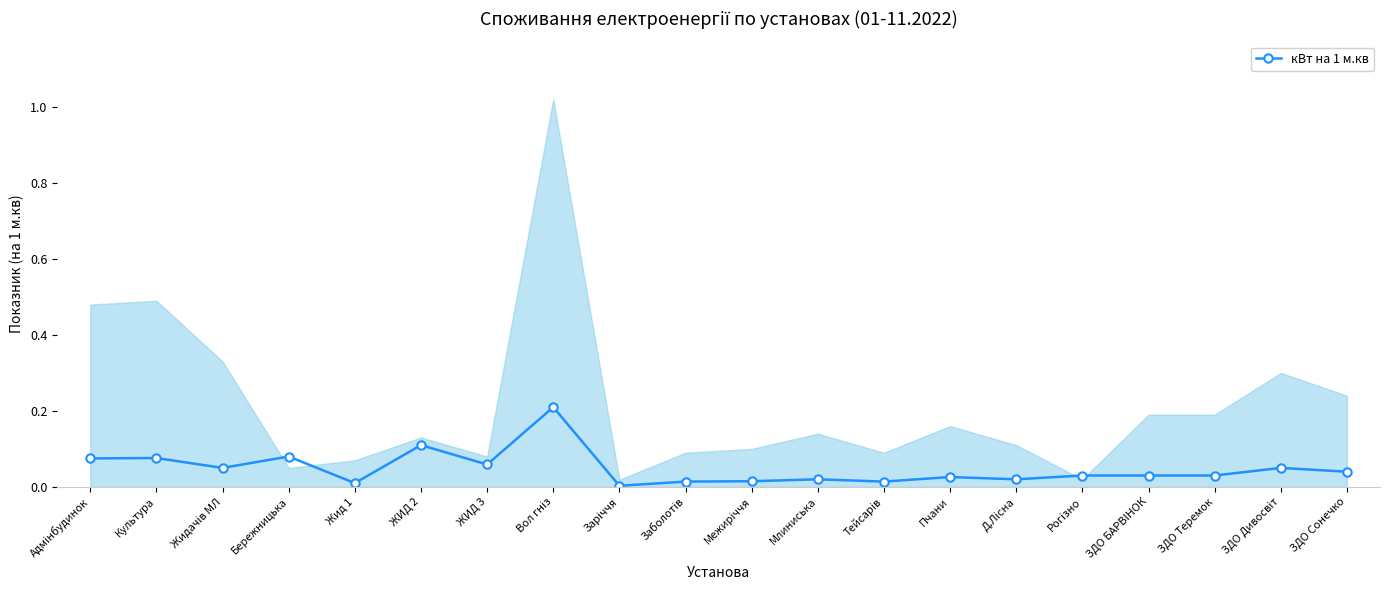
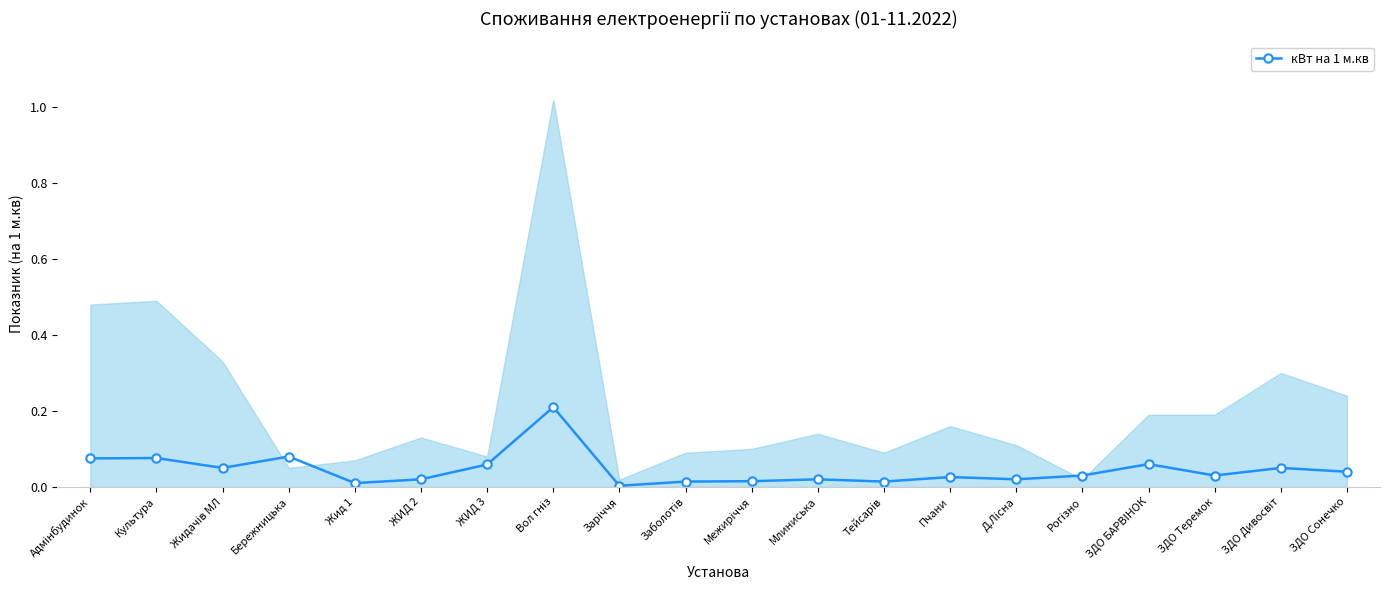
  {
    "кВт на 1 м.кв": {
      "Адмінбудинок": 0.08,
      "Культура": 0.08,
      "Жидачів МЛ": 0.05,
      "Бережницька": 0.08,
      "Жид 1": 0.01,
-     "ЖИД 2": 0.11,
+     "ЖИД 2": 0.02,
      "ЖИД 3": 0.06,
      "Вол гніз": 0.21,
      "Заріччя": 0.00,
      "Заболотів": 0.01,
      "Межиріччя": 0.02,
      "Млиниська": 0.02,
      "Тейсарів": 0.01,
      "Пчани": 0.03,
      "Д.Лісна": 0.02,
      "Рогізно": 0.03,
-     "ЗДО БАРВІНОК": 0.03,
+     "ЗДО БАРВІНОК": 0.06,
      "ЗДО Теремок": 0.03,
      "ЗДО Дивосвіт": 0.05,
      "ЗДО Сонечко": 0.04
    }
  }
